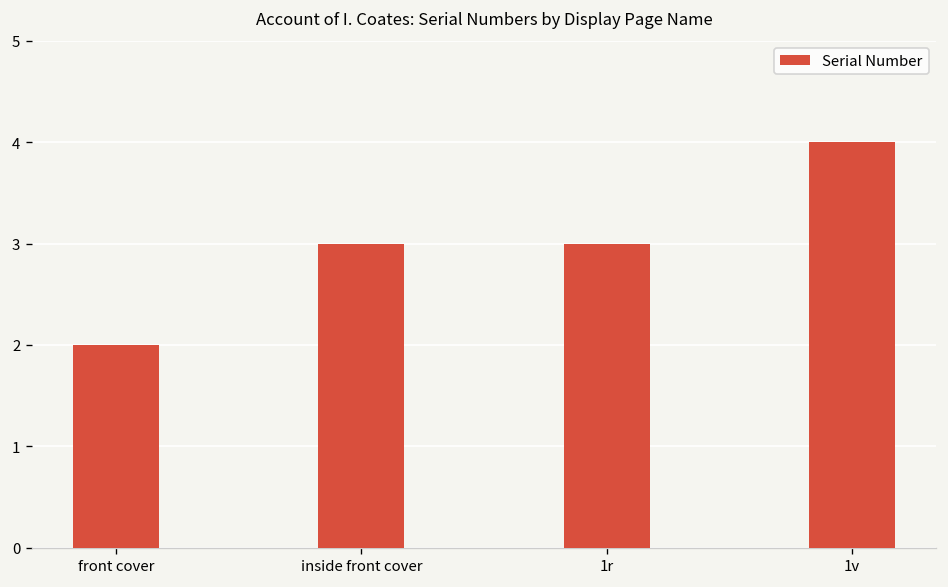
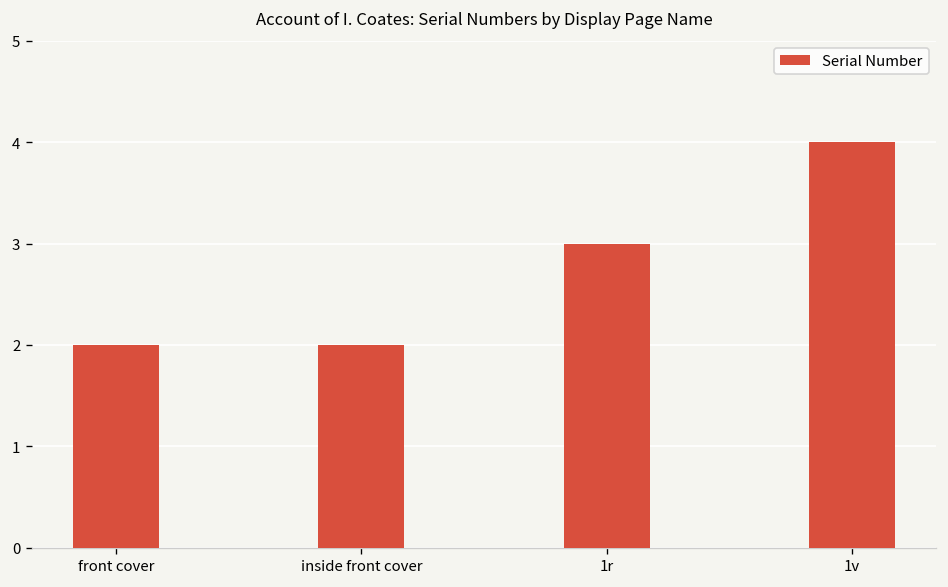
  {
    "front cover": 2,
-   "inside front cover": 3,
+   "inside front cover": 2,
    "1r": 3,
    "1v": 4
  }
